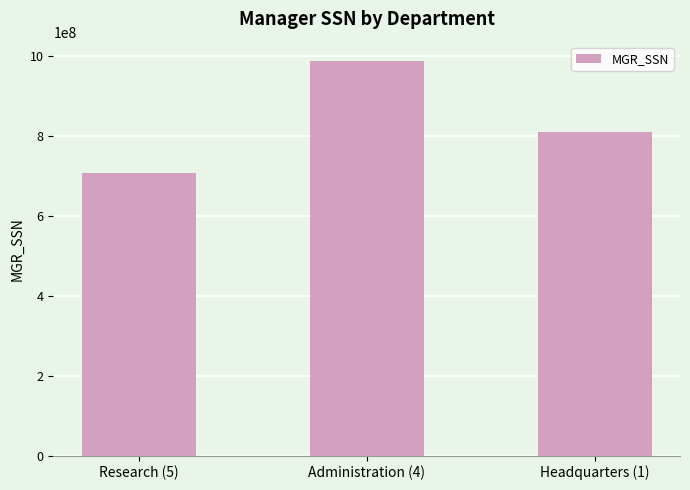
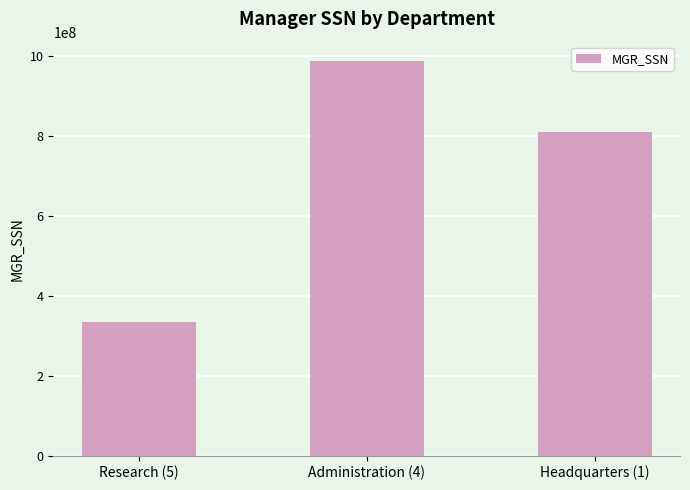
  {
-   "Research (5)": 710000000,
+   "Research (5)": 330000000,
    "Administration (4)": 990000000,
    "Headquarters (1)": 810000000
  }
